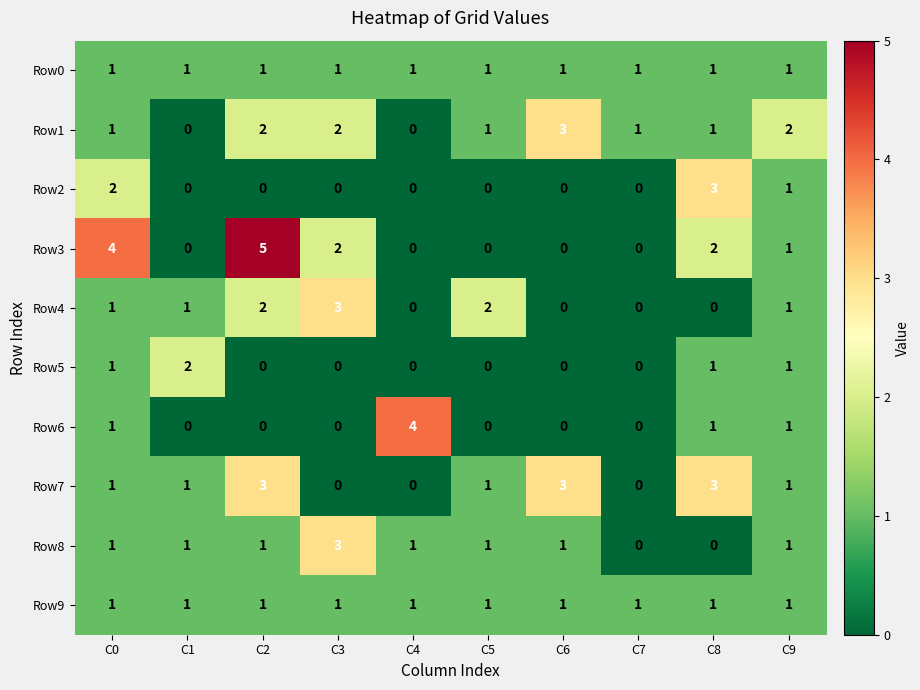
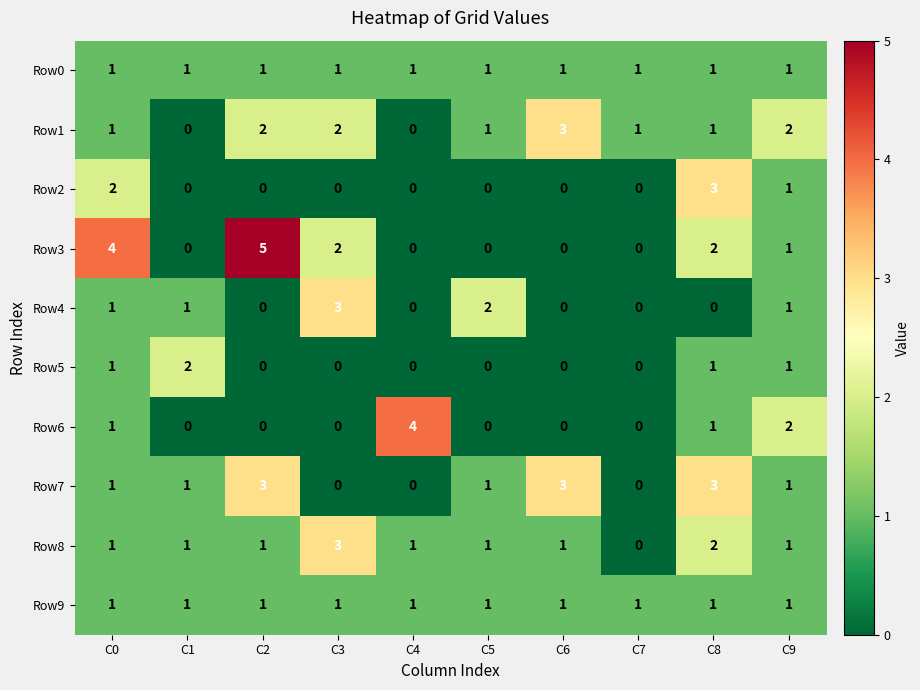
  {
    "Row0": {
      "C0": 1,
      "C1": 1,
      "C2": 1,
      "C3": 1,
      "C4": 1,
      "C5": 1,
      "C6": 1,
      "C7": 1,
      "C8": 1,
      "C9": 1
    },
    "Row1": {
      "C0": 1,
      "C1": 0,
      "C2": 2,
      "C3": 2,
      "C4": 0,
      "C5": 1,
      "C6": 3,
      "C7": 1,
      "C8": 1,
      "C9": 2
    },
    "Row2": {
      "C0": 2,
      "C1": 0,
      "C2": 0,
      "C3": 0,
      "C4": 0,
      "C5": 0,
      "C6": 0,
      "C7": 0,
      "C8": 3,
      "C9": 1
    },
    "Row3": {
      "C0": 4,
      "C1": 0,
      "C2": 5,
      "C3": 2,
      "C4": 0,
      "C5": 0,
      "C6": 0,
      "C7": 0,
      "C8": 2,
      "C9": 1
    },
    "Row4": {
      "C0": 1,
      "C1": 1,
-     "C2": 2,
+     "C2": 0,
      "C3": 3,
      "C4": 0,
      "C5": 2,
      "C6": 0,
      "C7": 0,
      "C8": 0,
      "C9": 1
    },
    "Row5": {
      "C0": 1,
      "C1": 2,
      "C2": 0,
      "C3": 0,
      "C4": 0,
      "C5": 0,
      "C6": 0,
      "C7": 0,
      "C8": 1,
      "C9": 1
    },
    "Row6": {
      "C0": 1,
      "C1": 0,
      "C2": 0,
      "C3": 0,
      "C4": 4,
      "C5": 0,
      "C6": 0,
      "C7": 0,
      "C8": 1,
-     "C9": 1
+     "C9": 2
    },
    "Row7": {
      "C0": 1,
      "C1": 1,
      "C2": 3,
      "C3": 0,
      "C4": 0,
      "C5": 1,
      "C6": 3,
      "C7": 0,
      "C8": 3,
      "C9": 1
    },
    "Row8": {
      "C0": 1,
      "C1": 1,
      "C2": 1,
      "C3": 3,
      "C4": 1,
      "C5": 1,
      "C6": 1,
      "C7": 0,
-     "C8": 0,
+     "C8": 2,
      "C9": 1
    },
    "Row9": {
      "C0": 1,
      "C1": 1,
      "C2": 1,
      "C3": 1,
      "C4": 1,
      "C5": 1,
      "C6": 1,
      "C7": 1,
      "C8": 1,
      "C9": 1
    }
  }
